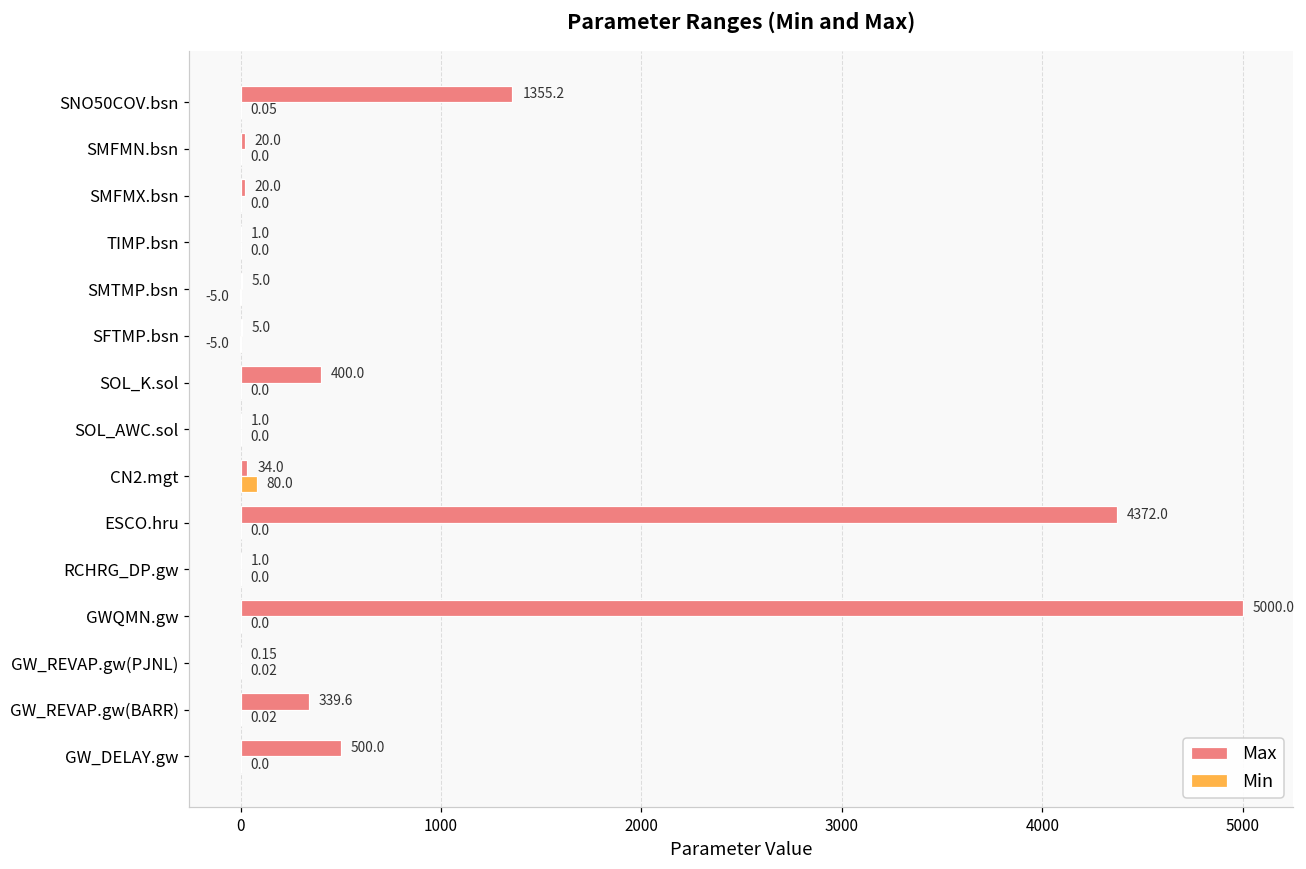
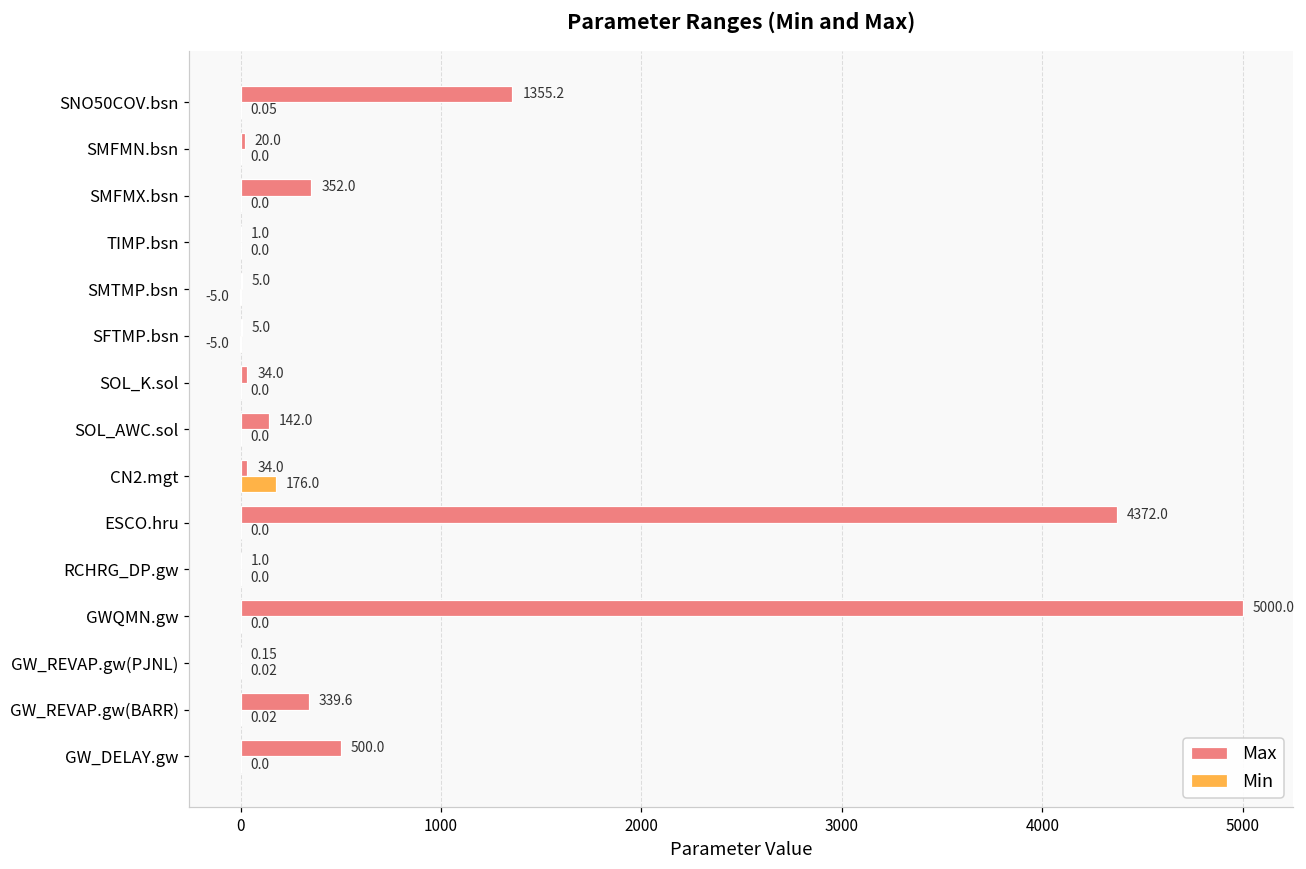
  {
    "Max": {
      "SNO50COV.bsn": 1355.2,
      "SMFMN.bsn": 20.0,
-     "SMFMX.bsn": 20.0,
+     "SMFMX.bsn": 352.0,
      "TIMP.bsn": 1.0,
      "SMTMP.bsn": 5.0,
      "SFTMP.bsn": 5.0,
-     "SOL_K.sol": 400.0,
-     "SOL_AWC.sol": 1.0,
+     "SOL_K.sol": 34.0,
+     "SOL_AWC.sol": 142.0,
      "CN2.mgt": 34.0,
      "ESCO.hru": 4372.0,
      "RCHRG_DP.gw": 1.0,
      "GWQMN.gw": 5000.0,
      "GW_REVAP.gw(PJNL)": 0.15,
      "GW_REVAP.gw(BARR)": 339.6,
      "GW_DELAY.gw": 500.0
    },
    "Min": {
      "SNO50COV.bsn": 0.05,
      "SMFMN.bsn": 0.0,
      "SMFMX.bsn": 0.0,
      "TIMP.bsn": 0.0,
      "SMTMP.bsn": -5.0,
      "SFTMP.bsn": -5.0,
      "SOL_K.sol": 0.0,
      "SOL_AWC.sol": 0.0,
-     "CN2.mgt": 80.0,
+     "CN2.mgt": 176.0,
      "ESCO.hru": 0.0,
      "RCHRG_DP.gw": 0.0,
      "GWQMN.gw": 0.0,
      "GW_REVAP.gw(PJNL)": 0.02,
      "GW_REVAP.gw(BARR)": 0.02,
      "GW_DELAY.gw": 0.0
    }
  }
